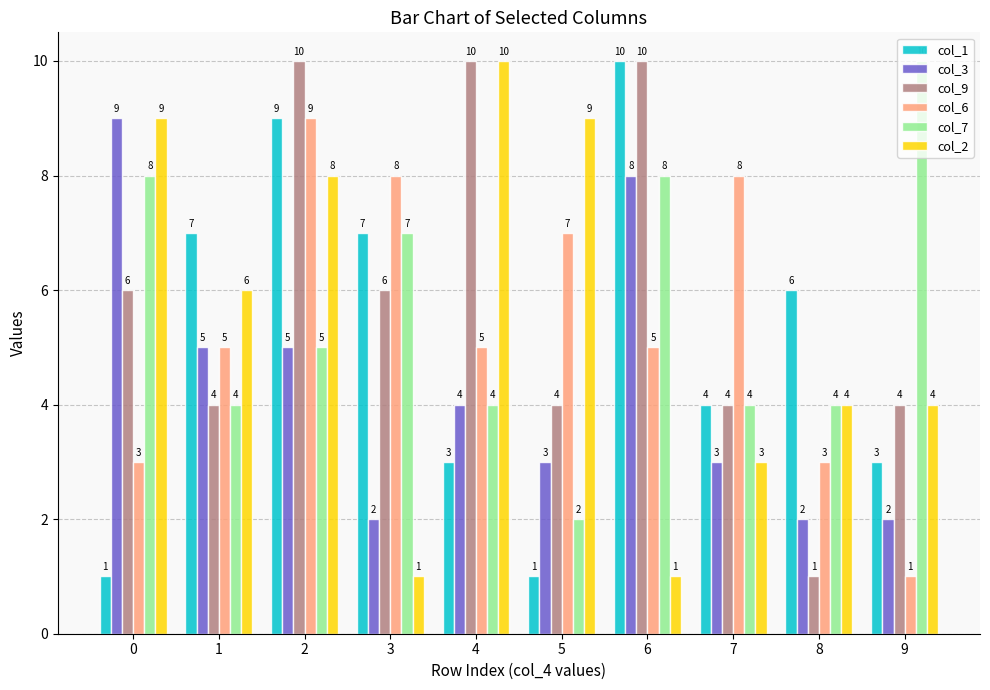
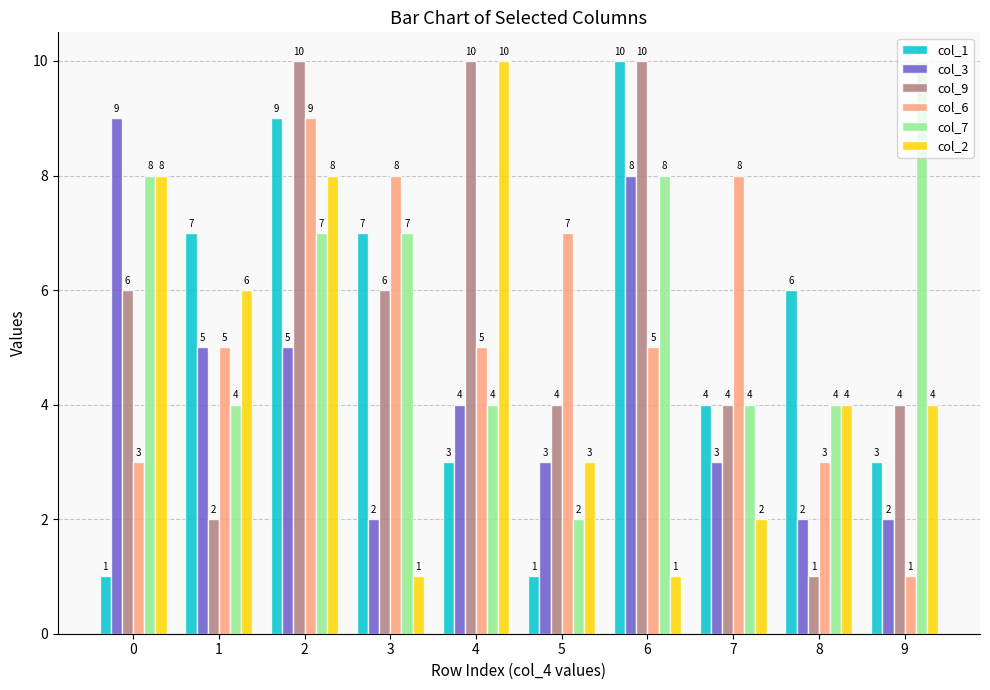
  {
    "col_1": {
      "0": 1,
      "1": 7,
      "2": 9,
      "3": 7,
      "4": 3,
      "5": 1,
      "6": 10,
      "7": 4,
      "8": 6,
      "9": 3
    },
    "col_3": {
      "0": 9,
      "1": 5,
      "2": 5,
      "3": 2,
      "4": 4,
      "5": 3,
      "6": 8,
      "7": 3,
      "8": 2,
      "9": 2
    },
    "col_9": {
      "0": 6,
-     "1": 4,
+     "1": 2,
      "2": 10,
      "3": 6,
      "4": 10,
      "5": 4,
      "6": 10,
      "7": 4,
      "8": 1,
      "9": 4
    },
    "col_6": {
      "0": 3,
      "1": 5,
      "2": 9,
      "3": 8,
      "4": 5,
      "5": 7,
      "6": 5,
      "7": 8,
      "8": 3,
      "9": 1
    },
    "col_7": {
      "0": 8,
      "1": 4,
-     "2": 5,
+     "2": 7,
      "3": 7,
      "4": 4,
      "5": 2,
      "6": 8,
      "7": 4,
      "8": 4
    },
    "col_2": {
-     "0": 9,
+     "0": 8,
      "1": 6,
      "2": 8,
      "3": 1,
      "4": 10,
-     "5": 9,
+     "5": 3,
      "6": 1,
-     "7": 3,
+     "7": 2,
      "8": 4,
      "9": 4
    }
  }
